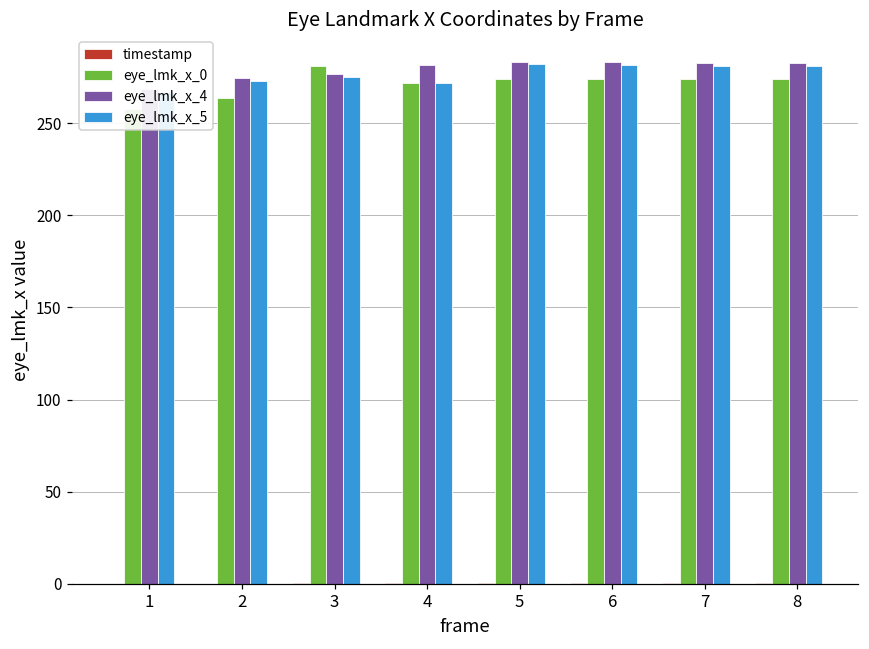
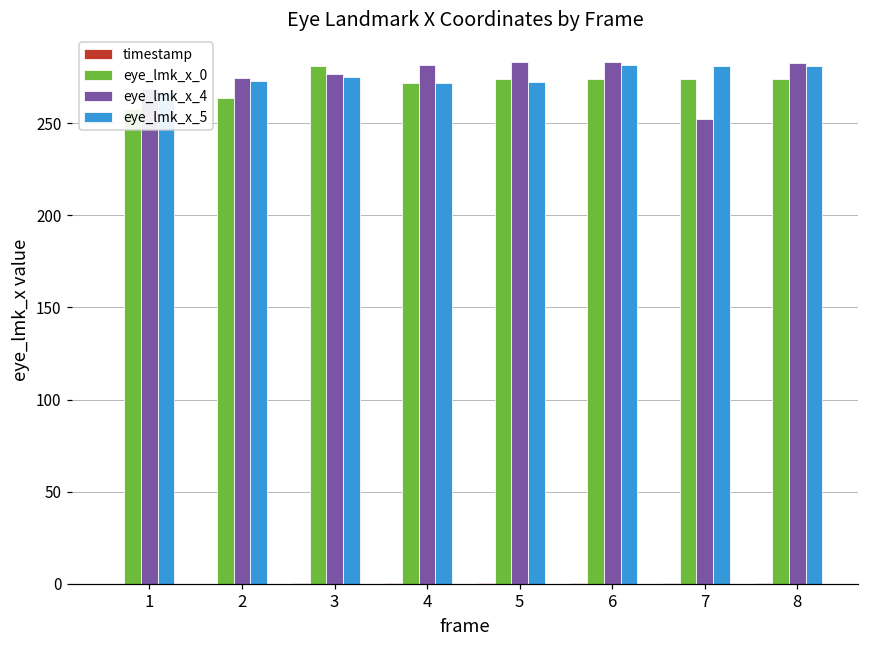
  {
    "timestamp": {
      "1": 0
    },
    "eye_lmk_x_0": {
      "2": 264,
      "3": 281,
      "4": 272,
      "5": 274,
      "6": 274,
      "7": 274,
      "8": 274
    },
    "eye_lmk_x_4": {
      "2": 274,
      "3": 277,
      "4": 282,
      "5": 283,
      "6": 283,
-     "7": 283,
+     "7": 252,
      "8": 283
    },
    "eye_lmk_x_5": {
      "2": 273,
      "3": 275,
      "4": 272,
-     "5": 282,
+     "5": 272,
      "6": 282,
      "7": 281,
      "8": 281
    }
  }
